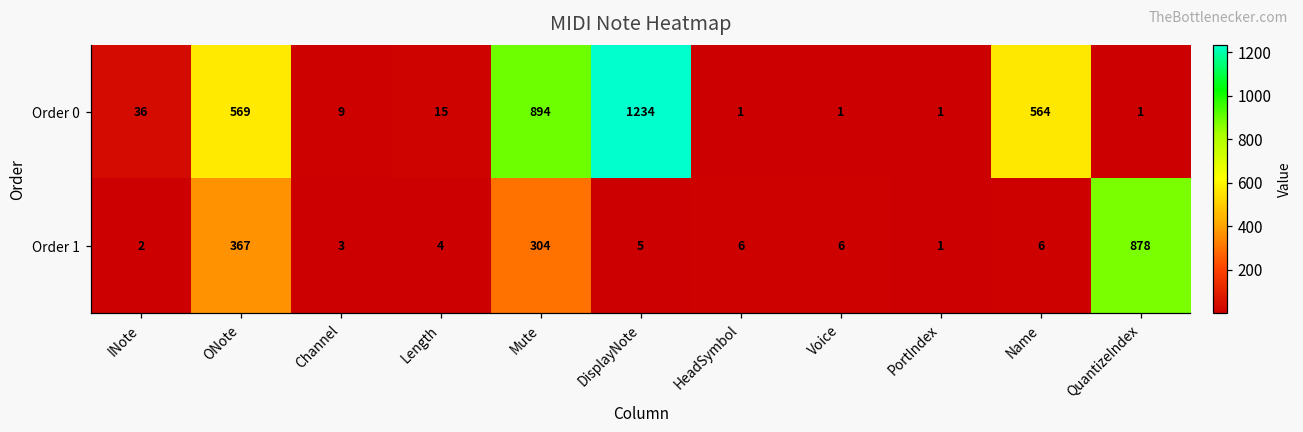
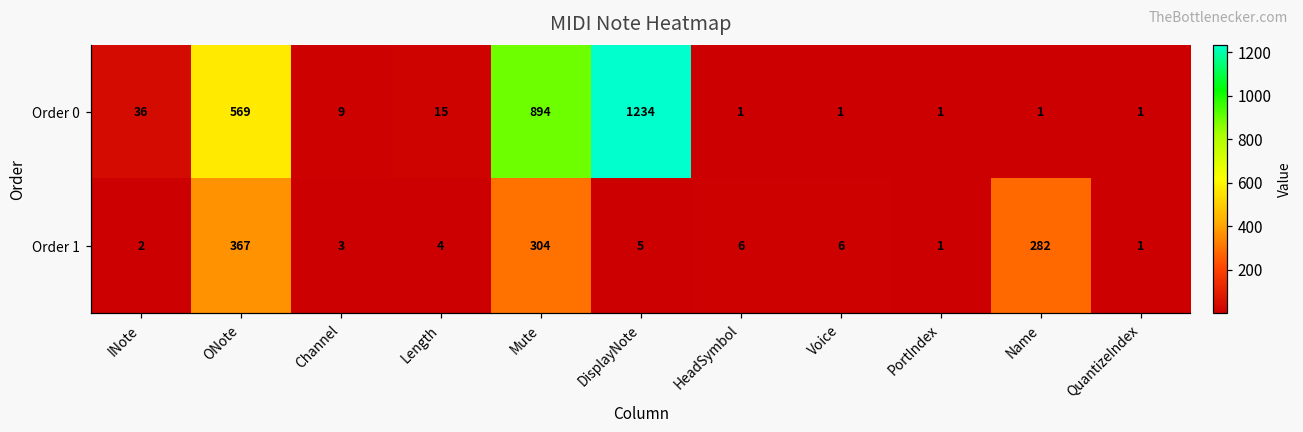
  {
    "Order 0": {
      "INote": 36,
      "ONote": 569,
      "Channel": 9,
      "Length": 15,
      "Mute": 894,
      "DisplayNote": 1234,
      "HeadSymbol": 1,
      "Voice": 1,
      "PortIndex": 1,
-     "Name": 564,
+     "Name": 1,
      "QuantizeIndex": 1
    },
    "Order 1": {
      "INote": 2,
      "ONote": 367,
      "Channel": 3,
      "Length": 4,
      "Mute": 304,
      "DisplayNote": 5,
      "HeadSymbol": 6,
      "Voice": 6,
      "PortIndex": 1,
-     "Name": 6,
-     "QuantizeIndex": 878
+     "Name": 282,
+     "QuantizeIndex": 1
    }
  }
